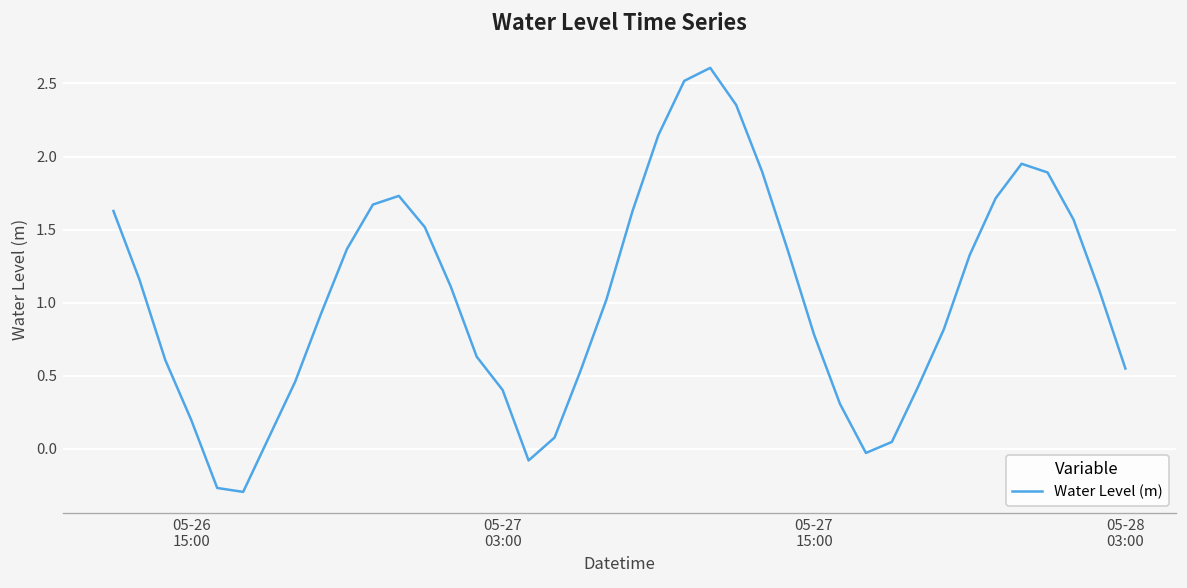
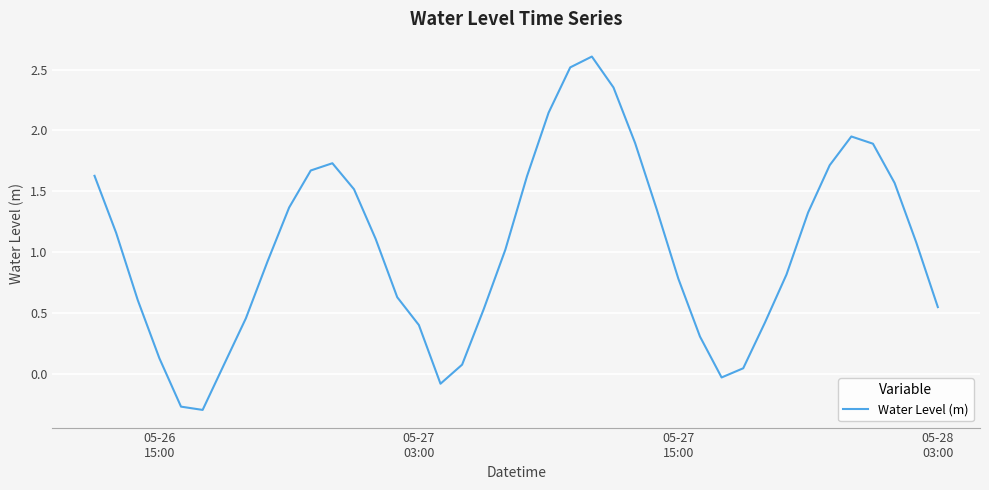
  {
-   "05-26 15:00": 0.20,
+   "05-26 15:00": 0.13,
    "05-27 03:00": 0.40,
    "05-27 15:00": 0.78,
    "05-28 03:00": 0.55
  }
